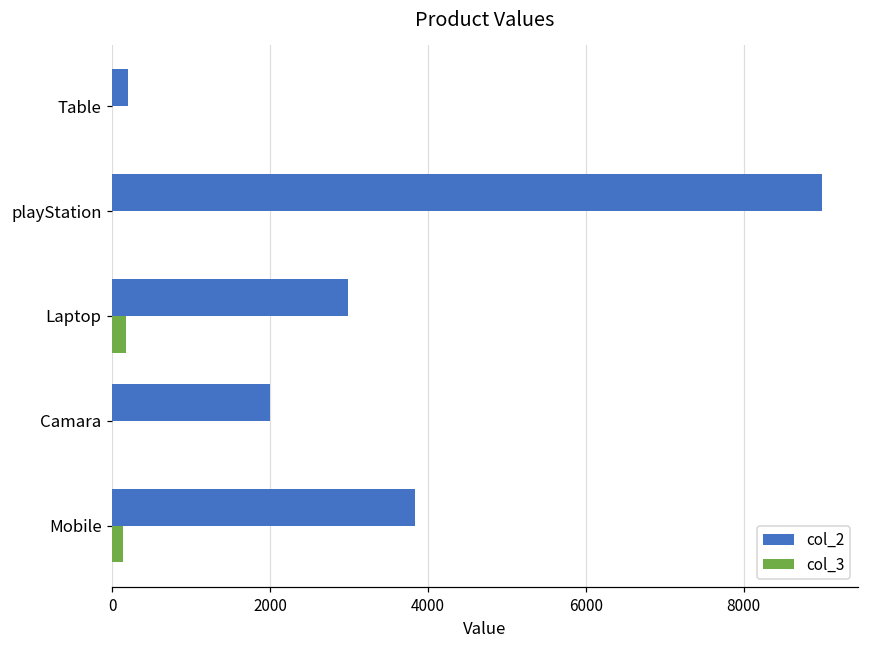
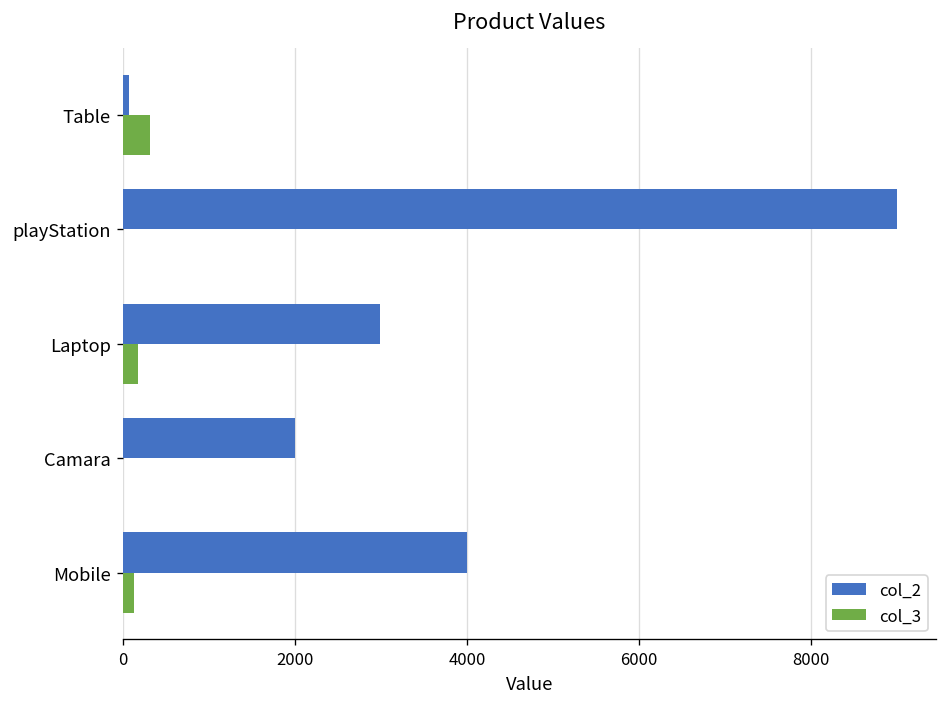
  {
    "col_2": {
-     "Table": 200,
+     "Table": 100,
      "playStation": 9000,
      "Laptop": 3000,
      "Camara": 2000,
-     "Mobile": 3800
+     "Mobile": 4000
    },
    "col_3": {
-     "Table": 0,
+     "Table": 300,
      "Laptop": 200,
      "Mobile": 100
    }
  }
